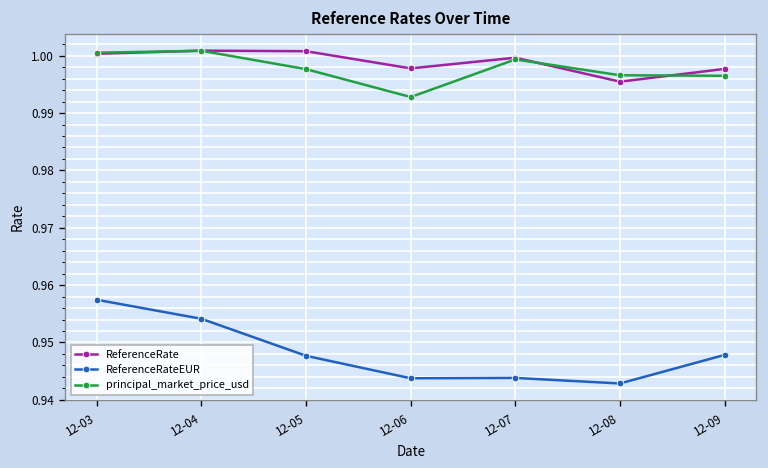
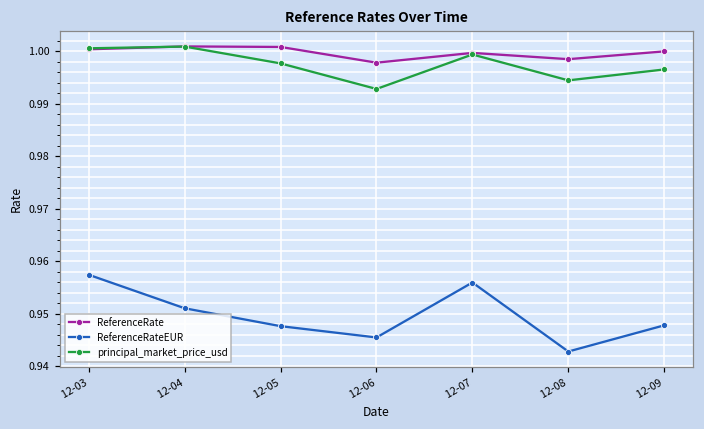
  {
    "ReferenceRate": {
      "12-05": 1.001,
      "12-06": 0.998,
-     "12-08": 0.995,
-     "12-09": 0.998
+     "12-08": 0.998,
+     "12-09": 1.000
    },
    "ReferenceRateEUR": {
      "12-03": 0.957,
-     "12-04": 0.954,
+     "12-04": 0.951,
      "12-05": 0.948,
-     "12-06": 0.944,
-     "12-07": 0.944,
+     "12-06": 0.946,
+     "12-07": 0.956,
      "12-08": 0.943,
      "12-09": 0.948
    },
    "principal_market_price_usd": {
      "12-05": 0.998,
      "12-06": 0.993,
-     "12-08": 0.997,
+     "12-08": 0.994,
      "12-09": 0.997
    }
  }
